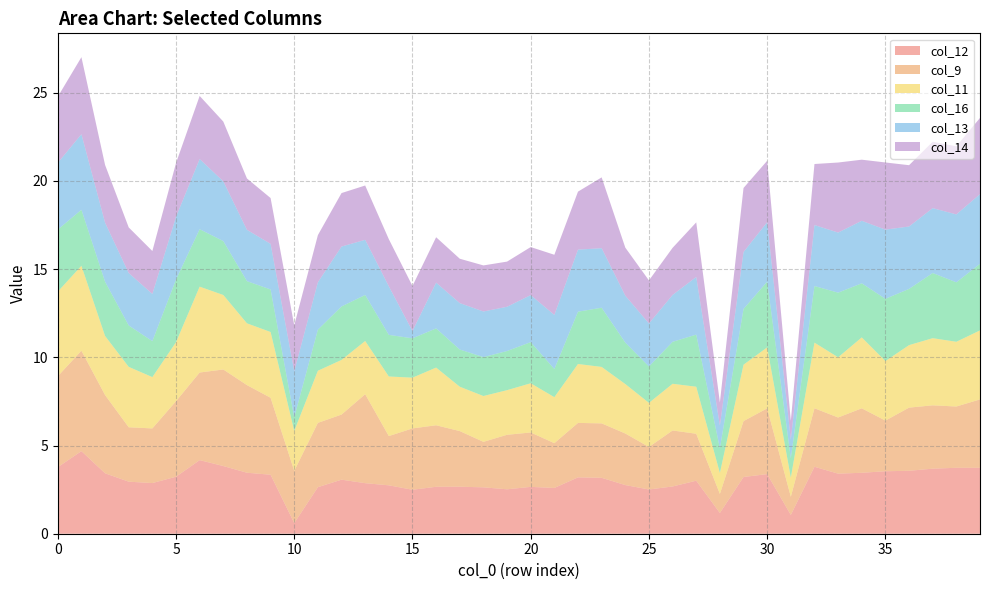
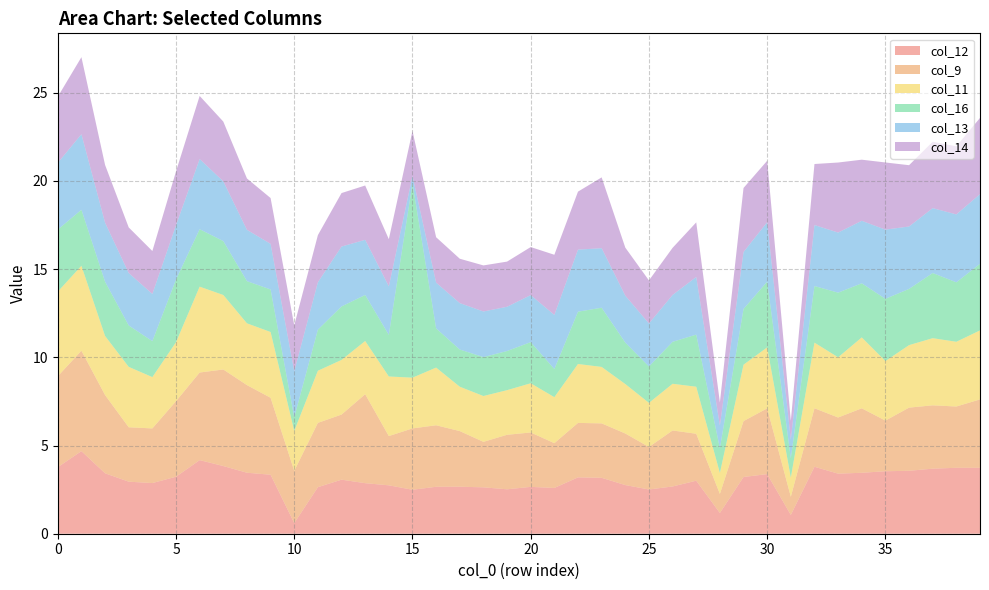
  {
    "col_16": {
      "0": 3.5,
      "5": 3.6,
      "10": 0.8,
-     "15": 2.2,
+     "15": 11.0,
      "20": 2.3,
      "25": 2.1,
      "30": 3.7,
      "35": 3.5
    },
    "col_13": {
      "0": 3.8,
-     "5": 3.6,
+     "5": 3.1,
      "10": 2.6,
      "15": 0.4,
      "20": 2.7,
      "25": 2.4,
      "30": 3.4,
      "35": 3.9
    },
    "col_14": {
      "0": 3.7,
      "5": 3.0,
      "10": 2.6,
      "15": 2.6,
      "20": 2.7,
      "25": 2.4,
      "30": 3.5,
      "35": 3.8
    }
  }
